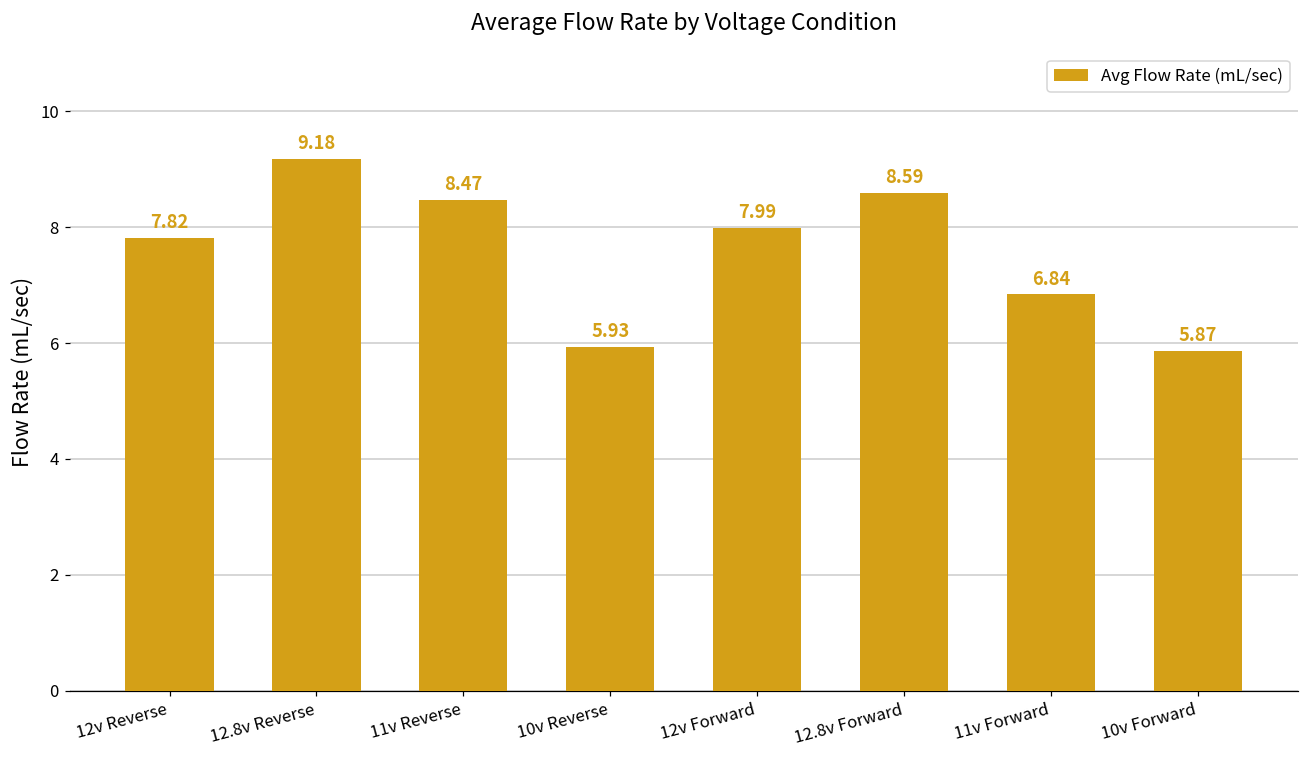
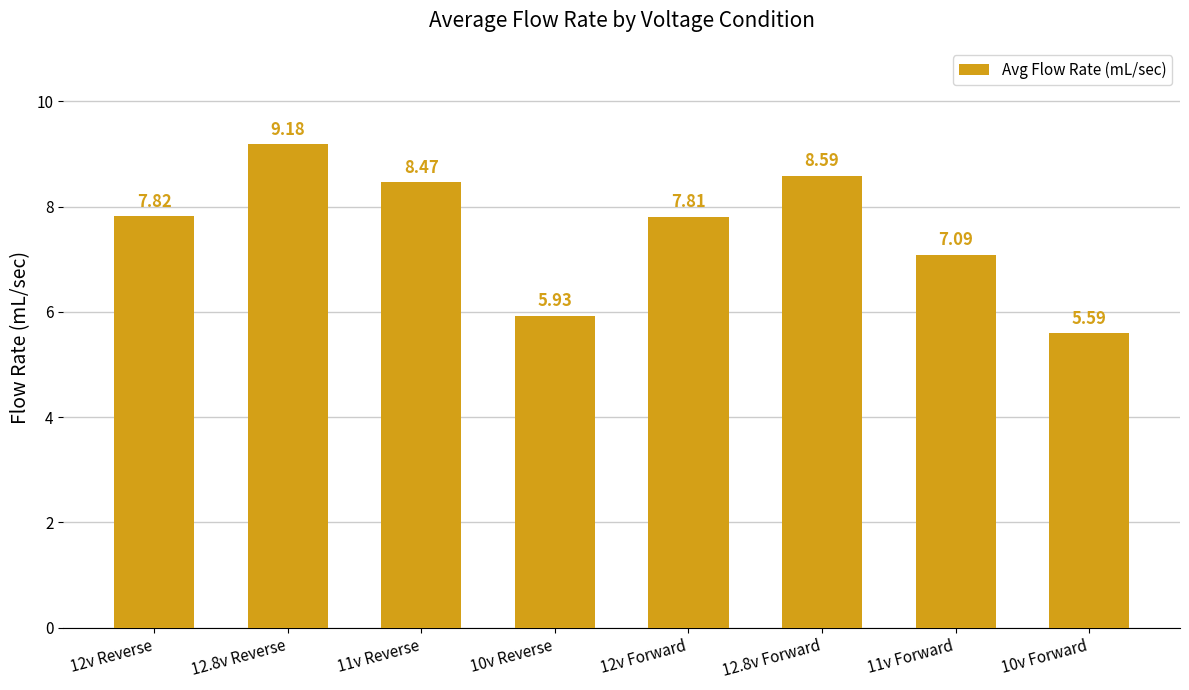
  {
    "12v Reverse": 7.82,
    "12.8v Reverse": 9.18,
    "11v Reverse": 8.47,
    "10v Reverse": 5.93,
-   "12v Forward": 7.99,
+   "12v Forward": 7.81,
    "12.8v Forward": 8.59,
-   "11v Forward": 6.84,
-   "10v Forward": 5.87
+   "11v Forward": 7.09,
+   "10v Forward": 5.59
  }
